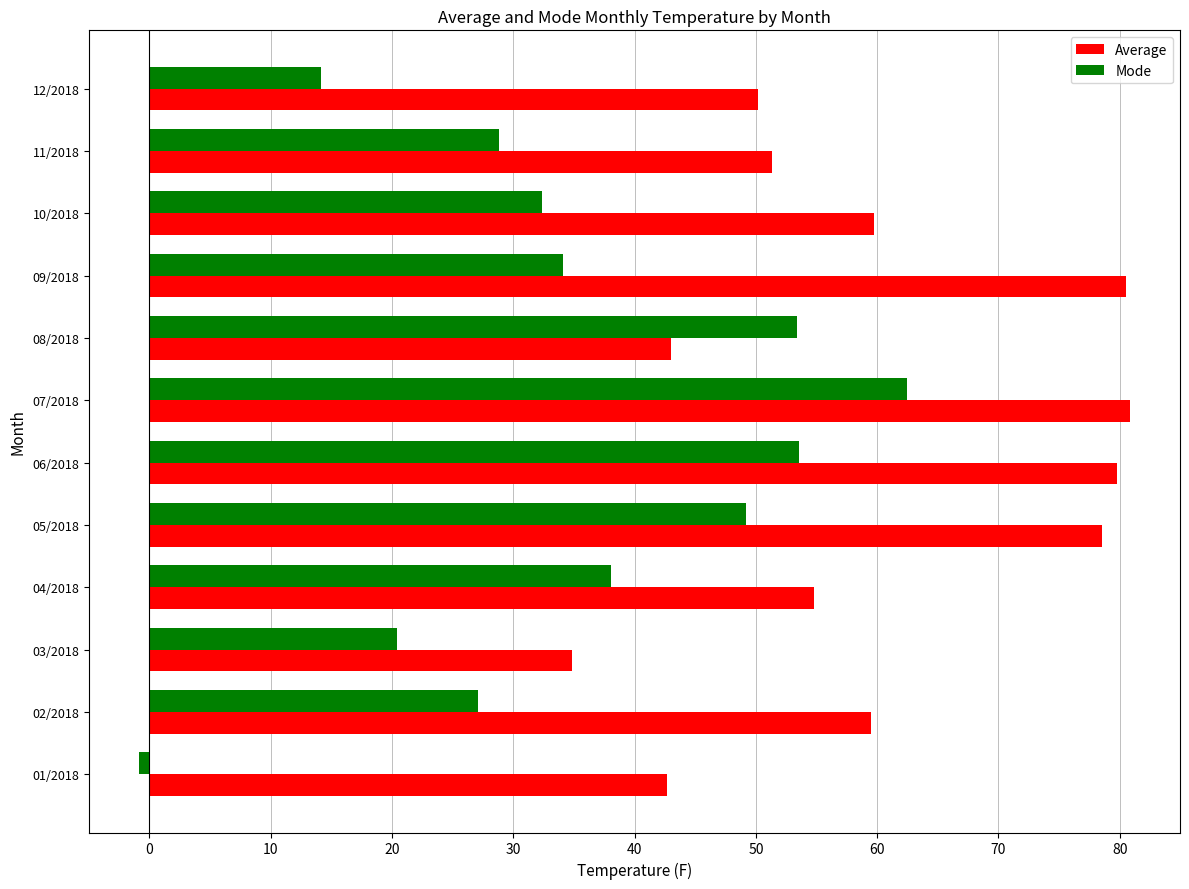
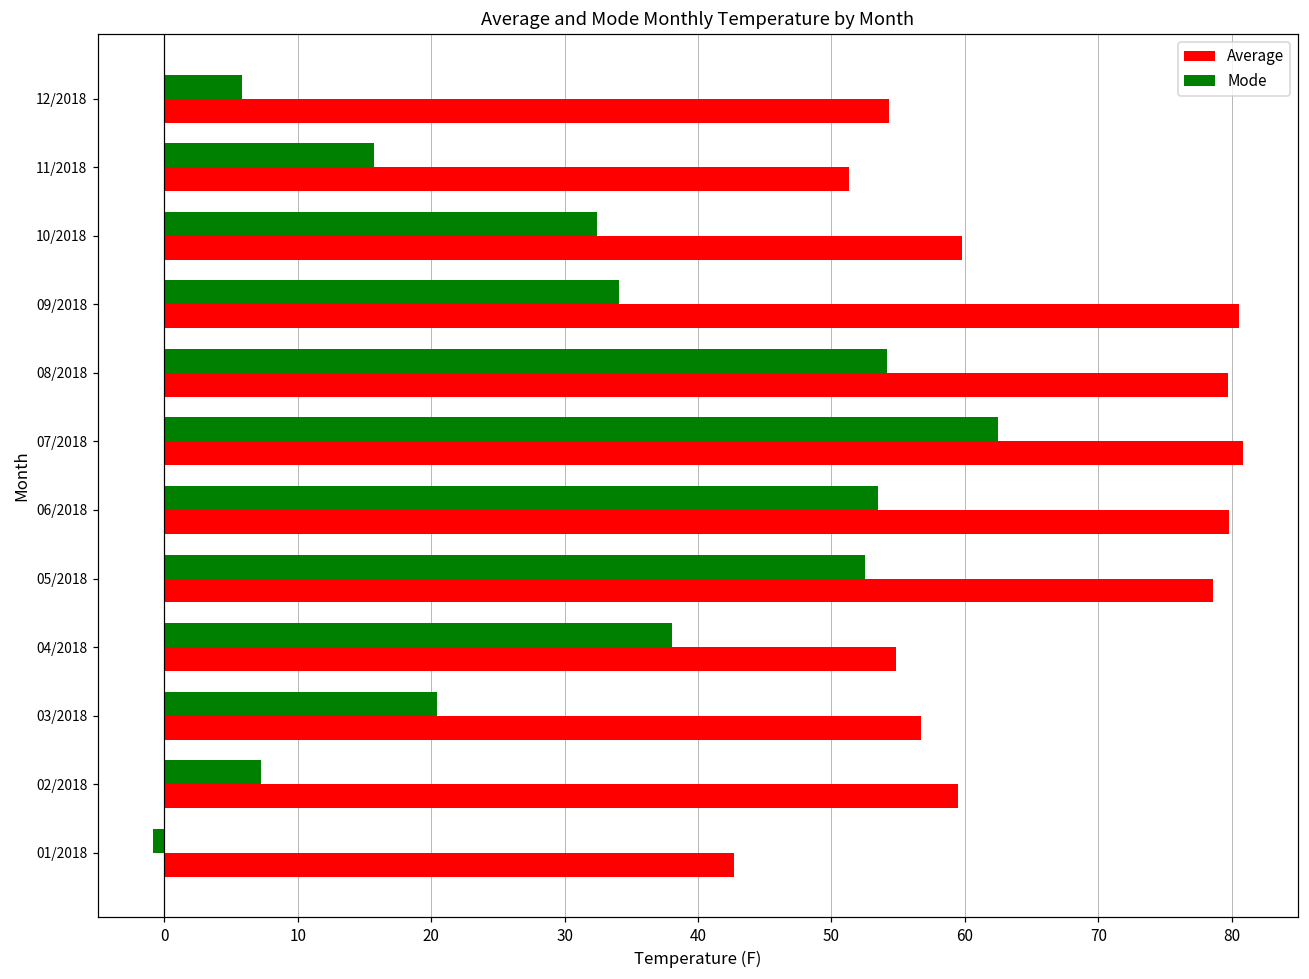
  {
    "Average": {
-     "12/2018": 50.2,
+     "12/2018": 54.3,
      "11/2018": 51.3,
      "10/2018": 59.8,
      "09/2018": 80.5,
-     "08/2018": 43.0,
+     "08/2018": 79.7,
      "07/2018": 80.9,
      "06/2018": 79.8,
      "05/2018": 78.6,
      "04/2018": 54.8,
-     "03/2018": 34.9,
+     "03/2018": 56.7,
      "02/2018": 59.5,
      "01/2018": 42.7
    },
    "Mode": {
-     "12/2018": 14.2,
-     "11/2018": 28.8,
+     "12/2018": 5.8,
+     "11/2018": 15.7,
      "10/2018": 32.4,
      "09/2018": 34.1,
-     "08/2018": 53.4,
+     "08/2018": 54.2,
      "07/2018": 62.5,
      "06/2018": 53.5,
-     "05/2018": 49.2,
+     "05/2018": 52.5,
      "04/2018": 38.0,
      "03/2018": 20.5,
-     "02/2018": 27.1,
+     "02/2018": 7.3,
      "01/2018": -0.9
    }
  }
